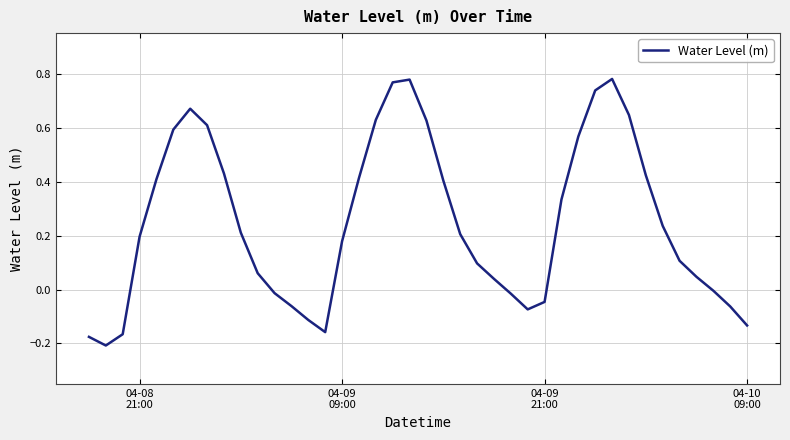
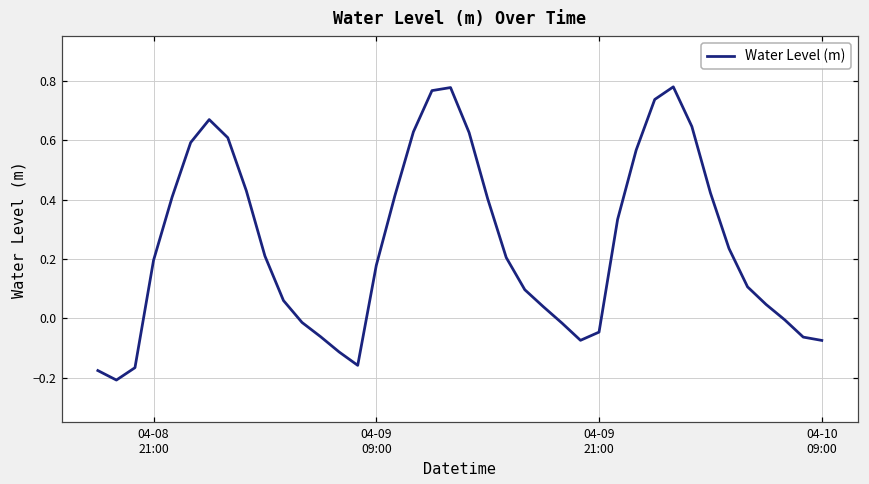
  {
    "04-08 21:00": 0.20,
    "04-09 09:00": 0.18,
    "04-09 21:00": -0.05,
-   "04-10 09:00": -0.13
+   "04-10 09:00": -0.07
  }
